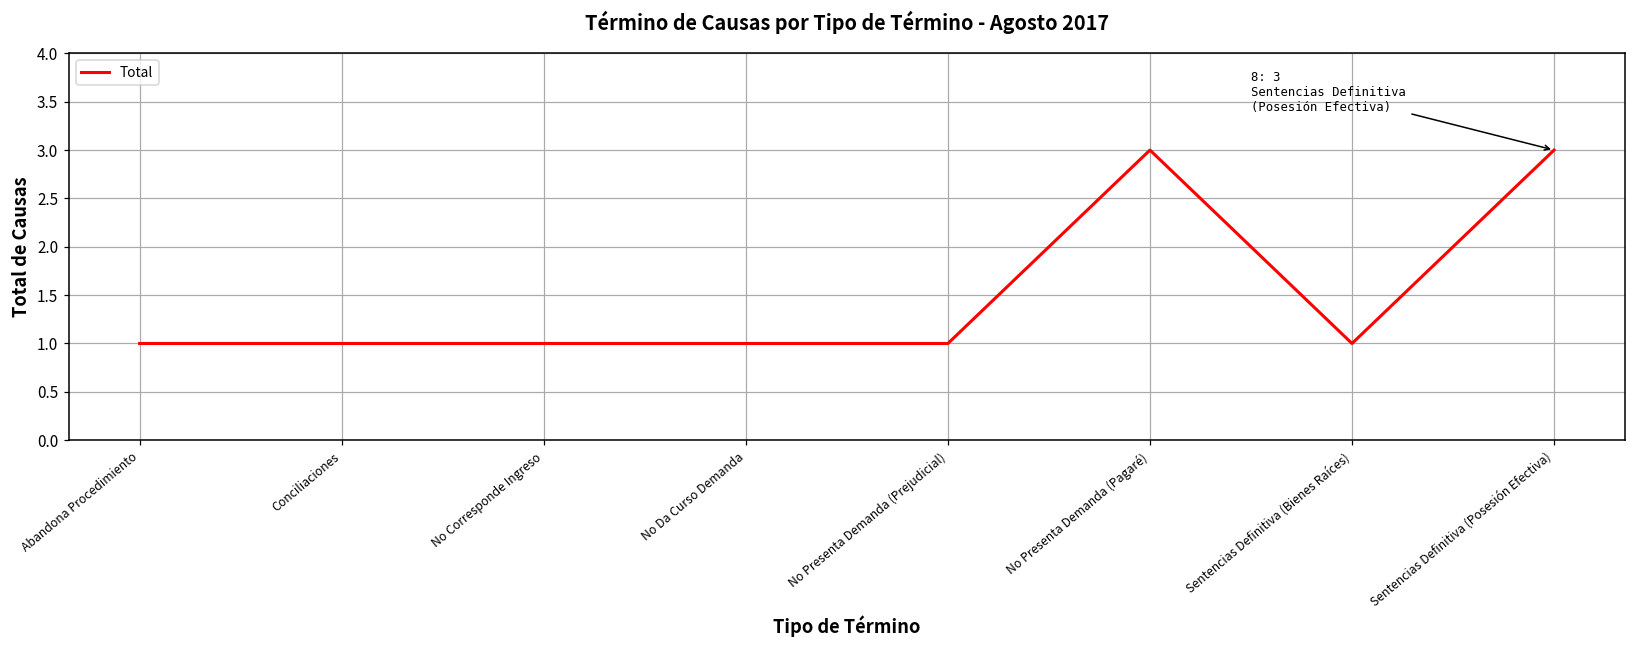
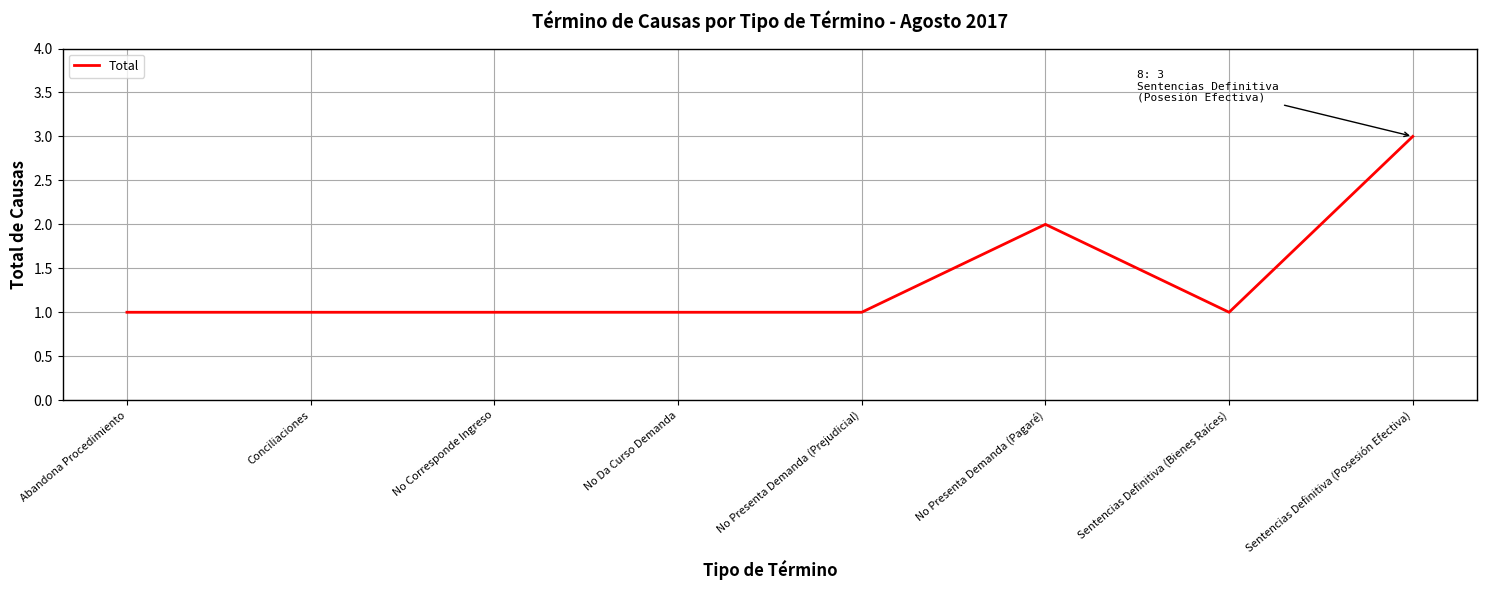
  {
    "Abandona Procedimiento": 1,
    "Conciliaciones": 1,
    "No Corresponde Ingreso": 1,
    "No Da Curso Demanda": 1,
    "No Presenta Demanda (Prejudicial)": 1,
-   "No Presenta Demanda (Pagaré)": 3,
+   "No Presenta Demanda (Pagaré)": 2,
    "Sentencias Definitiva (Bienes Raíces)": 1
  }
